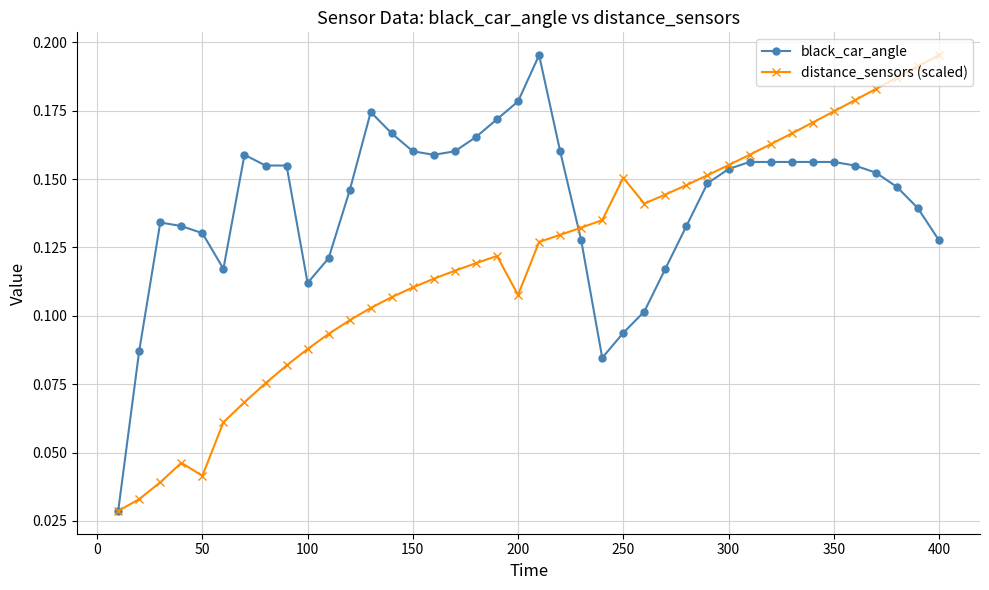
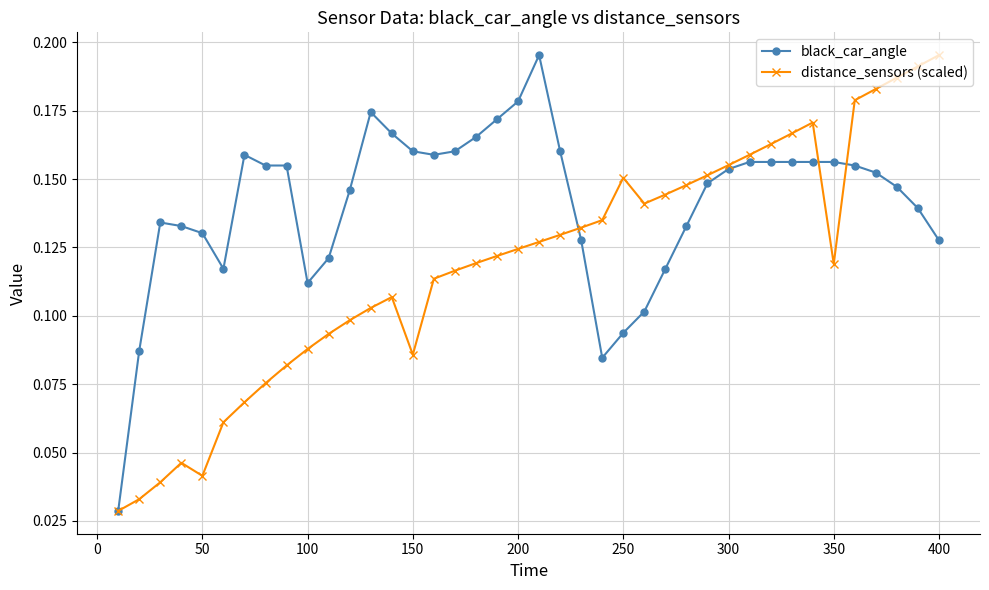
  {
    "black_car_angle": {
      "50": 0.130,
      "100": 0.112,
      "150": 0.160,
      "200": 0.178,
      "250": 0.094,
      "300": 0.154,
      "350": 0.156,
      "400": 0.128
    },
    "distance_sensors (scaled)": {
      "50": 0.041,
      "100": 0.088,
-     "150": 0.110,
-     "200": 0.108,
+     "150": 0.086,
+     "200": 0.124,
      "250": 0.150,
      "300": 0.155,
-     "350": 0.175
+     "350": 0.119
    }
  }
